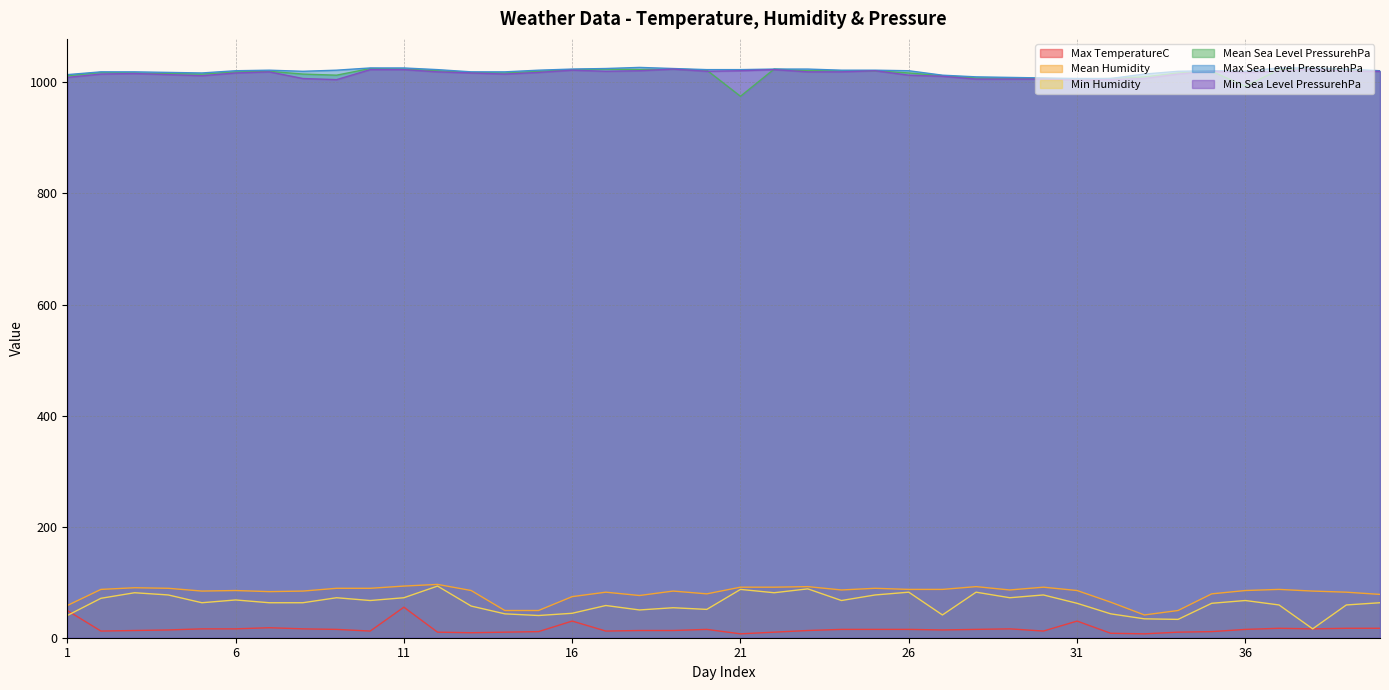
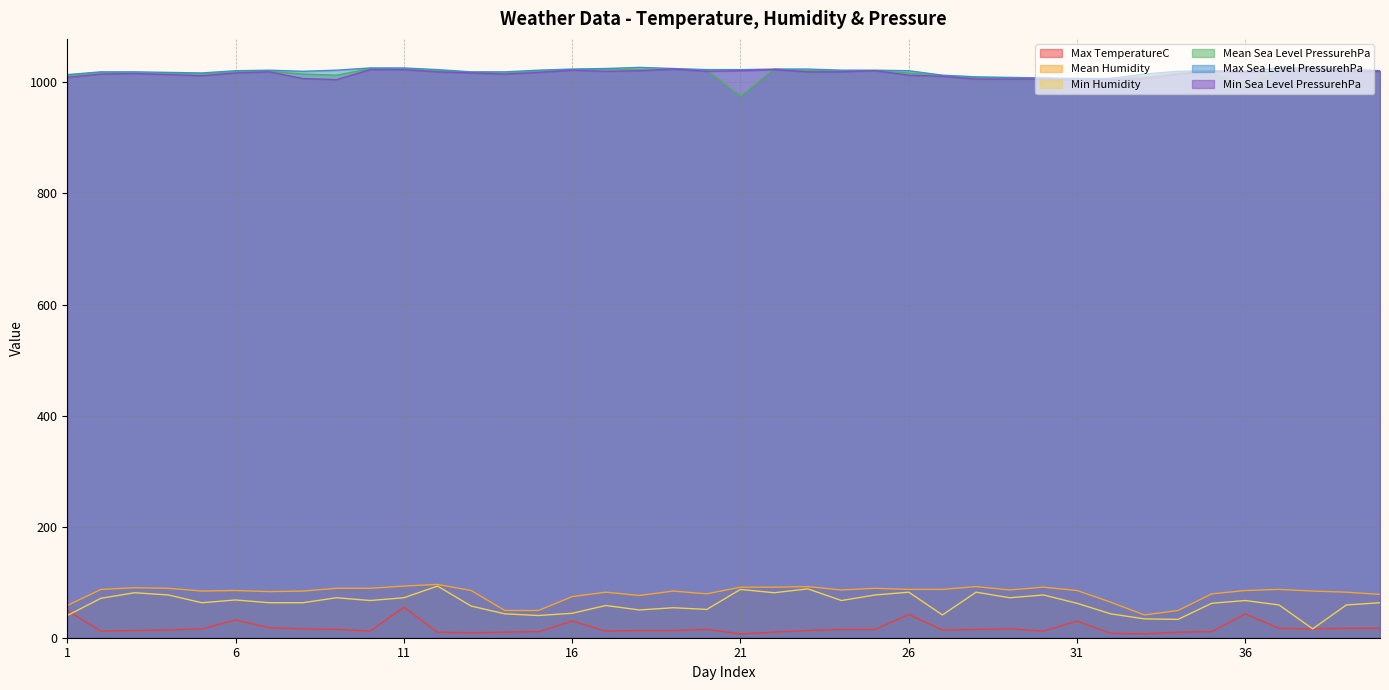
  {
    "Max TemperatureC": {
      "1": 50,
-     "6": 20,
+     "6": 30,
      "11": 60,
      "16": 30,
      "21": 10,
-     "26": 20,
+     "26": 40,
      "31": 30,
-     "36": 20
+     "36": 40
    },
    "Mean Sea Level PressurehPa": {
      "21": 980
    }
  }
